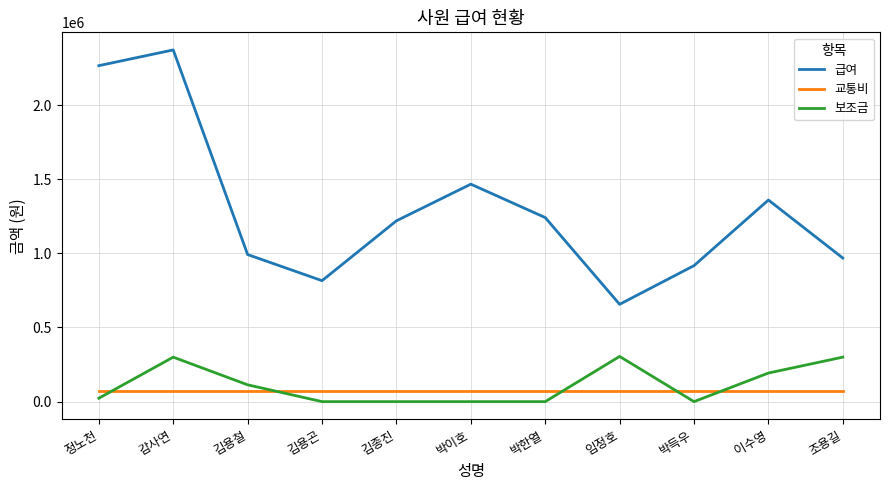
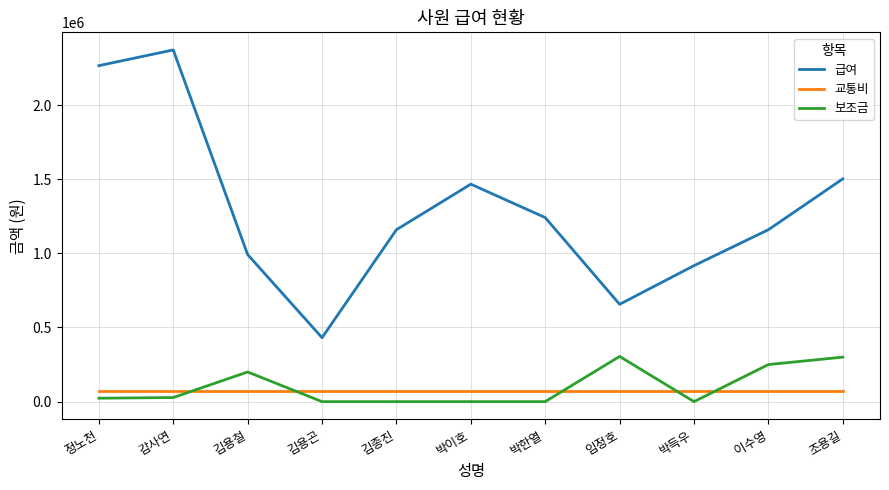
  {
    "급여": {
      "정노천": 2270000,
      "감사연": 2370000,
      "김용철": 990000,
-     "김용곤": 820000,
-     "김종진": 1220000,
+     "김용곤": 430000,
+     "김종진": 1160000,
      "박이호": 1470000,
      "박한열": 1240000,
      "임정호": 660000,
      "박득우": 920000,
-     "이수영": 1360000,
-     "조용길": 970000
+     "이수영": 1160000,
+     "조용길": 1500000
    },
    "교통비": {
      "정노천": 70000,
      "감사연": 70000,
      "김용철": 70000,
      "김용곤": 70000,
      "김종진": 70000,
      "박이호": 70000,
      "박한열": 70000,
      "임정호": 70000,
      "박득우": 70000,
      "이수영": 70000,
      "조용길": 70000
    },
    "보조금": {
      "정노천": 20000,
-     "감사연": 300000,
-     "김용철": 110000,
+     "감사연": 30000,
+     "김용철": 200000,
      "김용곤": 0,
      "김종진": 0,
      "박이호": 0,
      "박한열": 0,
      "임정호": 300000,
      "박득우": 0,
-     "이수영": 190000,
+     "이수영": 250000,
      "조용길": 300000
    }
  }
